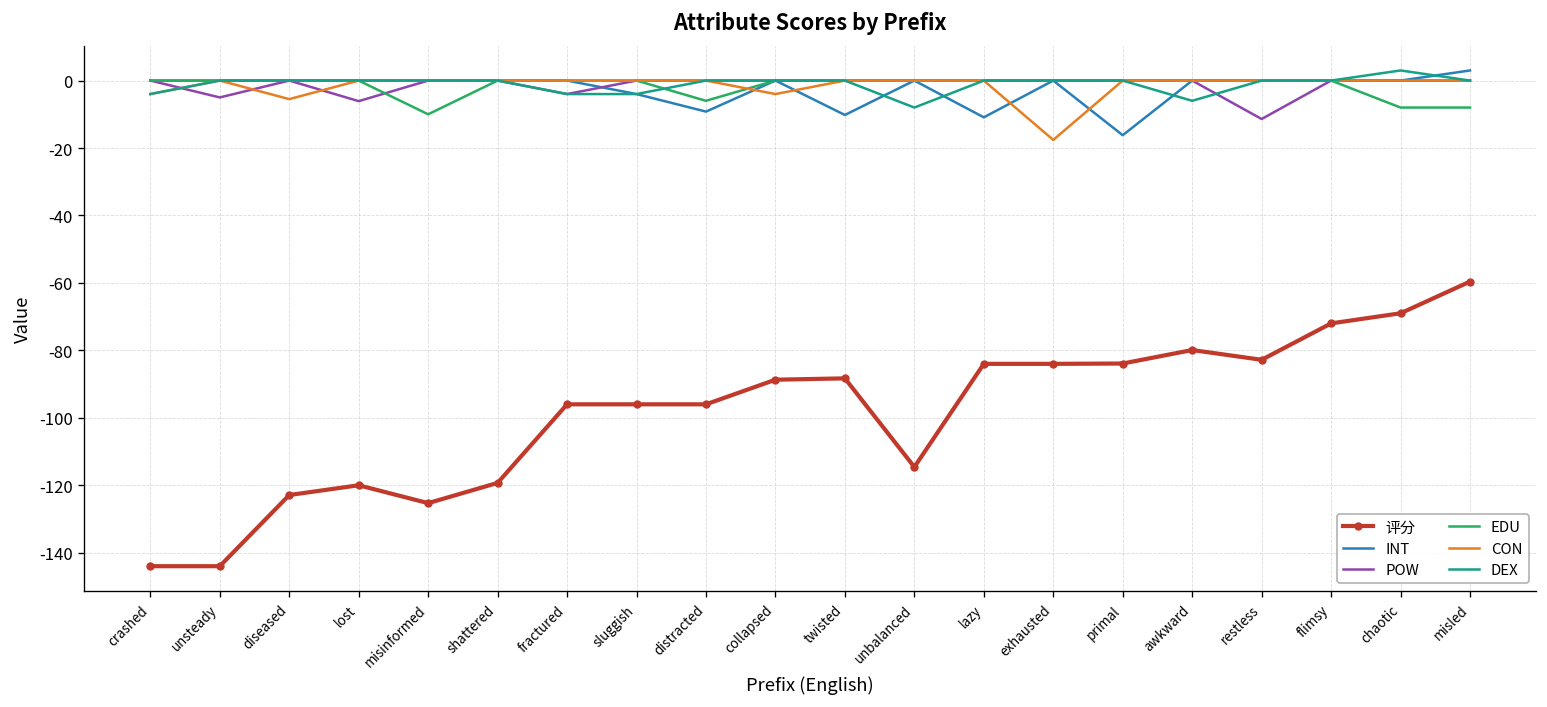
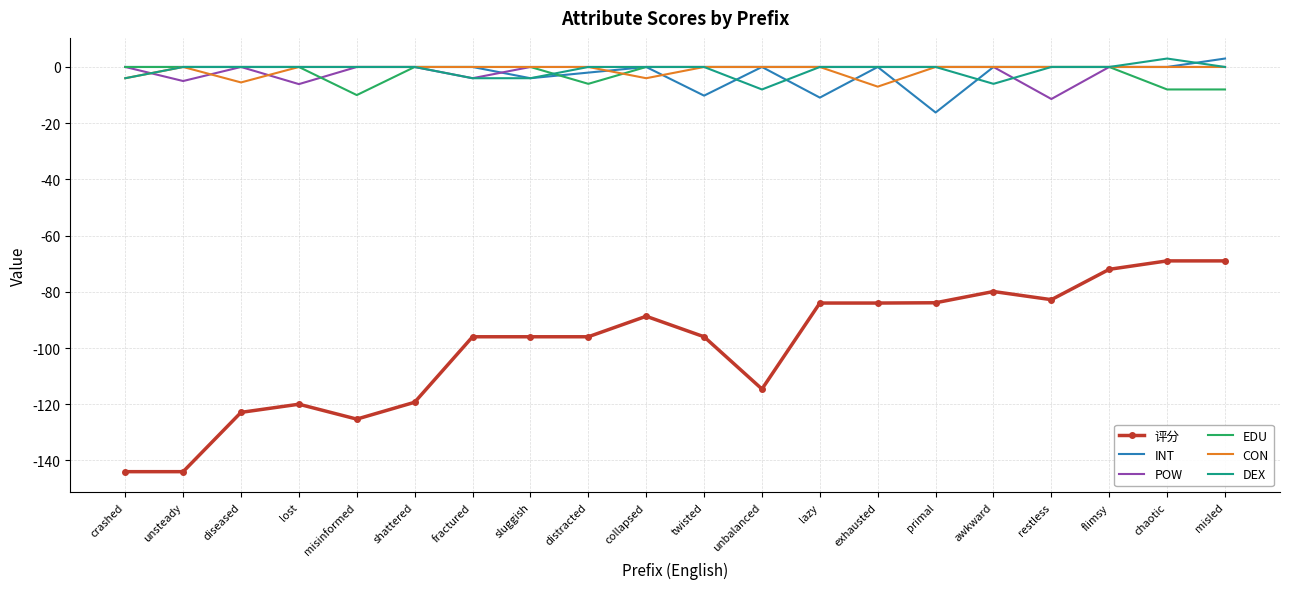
  {
    "评分": {
      "crashed": -144,
      "unsteady": -144,
      "diseased": -123,
      "lost": -120,
      "misinformed": -125,
      "shattered": -119,
      "fractured": -96,
      "sluggish": -96,
      "distracted": -96,
      "collapsed": -89,
-     "twisted": -88,
+     "twisted": -96,
      "unbalanced": -115,
      "lazy": -84,
      "exhausted": -84,
      "primal": -84,
      "awkward": -80,
      "restless": -83,
      "flimsy": -72,
      "chaotic": -69,
-     "misled": -60
+     "misled": -69
    },
    "INT": {
-     "distracted": -9,
+     "distracted": -2,
      "twisted": -10,
      "lazy": -11,
      "primal": -16,
      "misled": 3
    },
    "POW": {
      "unsteady": -5,
      "lost": -6,
      "restless": -11
    },
    "CON": {
      "diseased": -6,
      "collapsed": -4,
-     "exhausted": -18
+     "exhausted": -7
    }
  }
